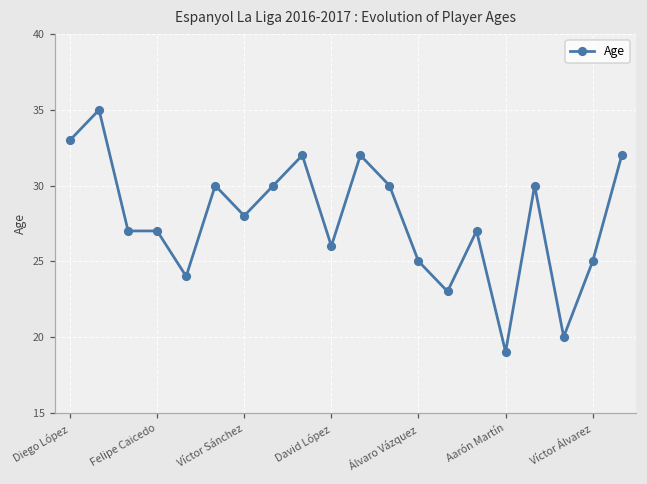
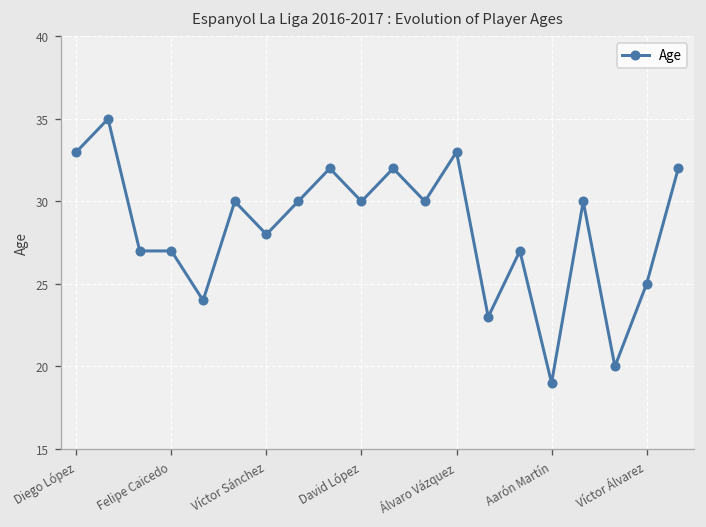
  {
    "Diego López": 33,
    "Felipe Caicedo": 27,
    "Víctor Sánchez": 28,
-   "David López": 26,
-   "Álvaro Vázquez": 25,
+   "David López": 30,
+   "Álvaro Vázquez": 33,
    "Aarón Martín": 19,
    "Víctor Álvarez": 25
  }
